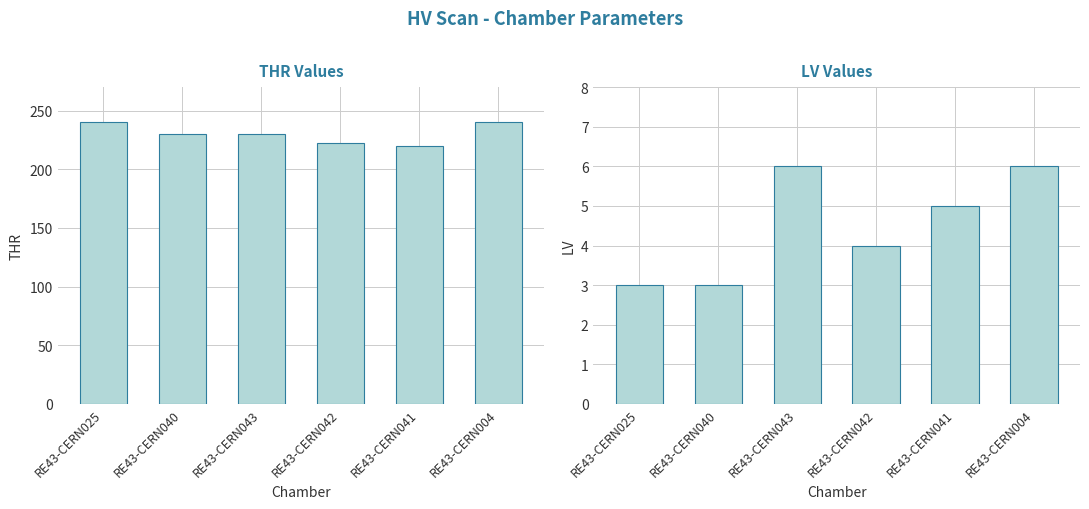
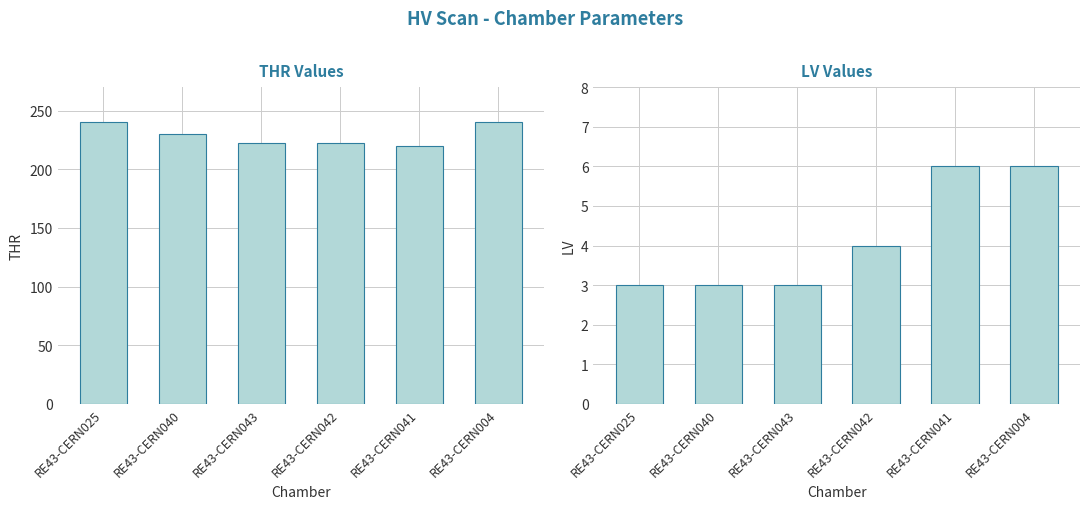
  {
    "THR Values": {
      "RE43-CERN025": 240,
      "RE43-CERN040": 230,
-     "RE43-CERN043": 230,
+     "RE43-CERN043": 222,
      "RE43-CERN042": 222,
      "RE43-CERN041": 220,
      "RE43-CERN004": 240
    },
    "LV Values": {
      "RE43-CERN025": 3,
      "RE43-CERN040": 3,
-     "RE43-CERN043": 6,
+     "RE43-CERN043": 3,
      "RE43-CERN042": 4,
-     "RE43-CERN041": 5,
+     "RE43-CERN041": 6,
      "RE43-CERN004": 6
    }
  }
